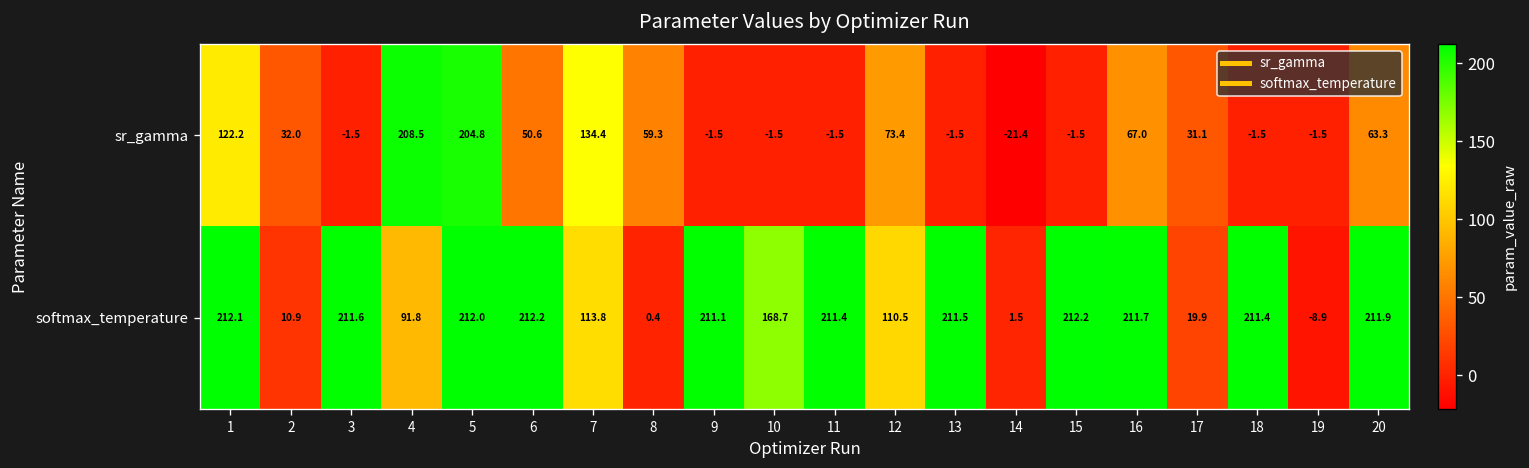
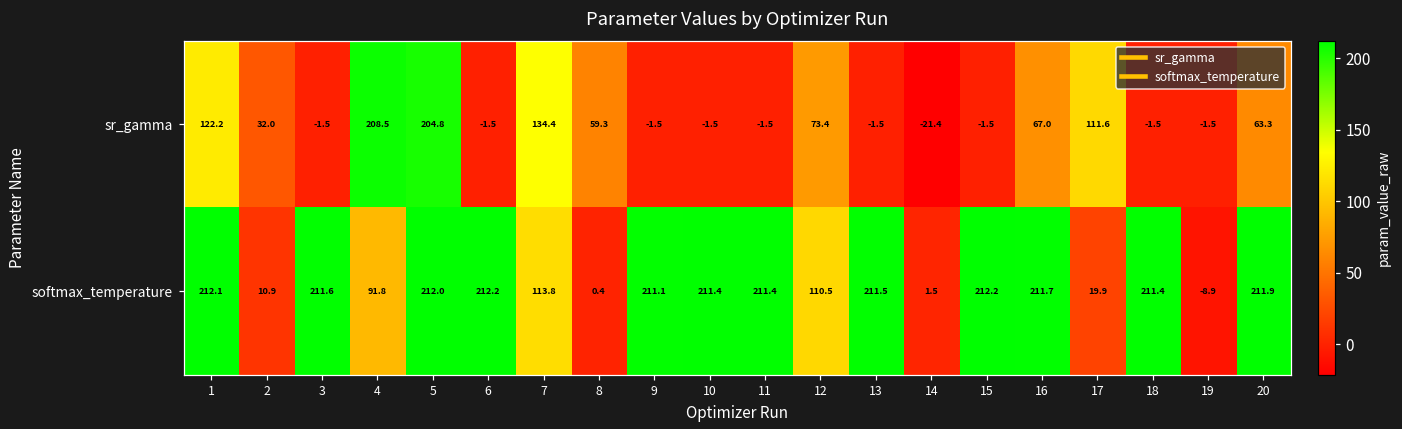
  {
    "sr_gamma": {
      "1": 122.2,
      "2": 32.0,
      "3": -1.5,
      "4": 208.5,
      "5": 204.8,
-     "6": 50.6,
+     "6": -1.5,
      "7": 134.4,
      "8": 59.3,
      "9": -1.5,
      "10": -1.5,
      "11": -1.5,
      "12": 73.4,
      "13": -1.5,
      "14": -21.4,
      "15": -1.5,
      "16": 67.0,
-     "17": 31.1,
+     "17": 111.6,
      "18": -1.5,
      "19": -1.5,
      "20": 63.3
    },
    "softmax_temperature": {
      "1": 212.1,
      "2": 10.9,
      "3": 211.6,
      "4": 91.8,
      "5": 212.0,
      "6": 212.2,
      "7": 113.8,
      "8": 0.4,
      "9": 211.1,
-     "10": 168.7,
+     "10": 211.4,
      "11": 211.4,
      "12": 110.5,
      "13": 211.5,
      "14": 1.5,
      "15": 212.2,
      "16": 211.7,
      "17": 19.9,
      "18": 211.4,
      "19": -8.9,
      "20": 211.9
    }
  }
